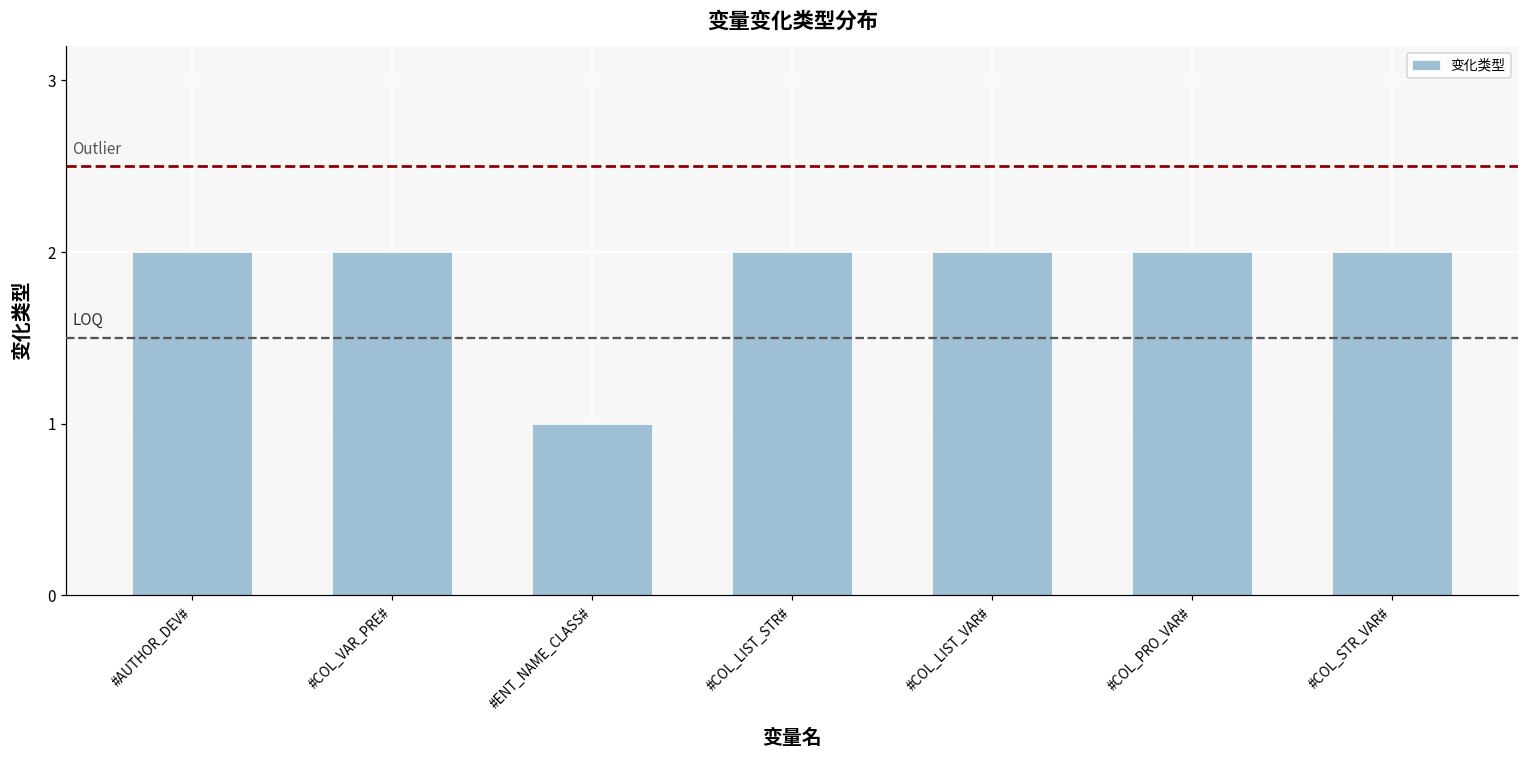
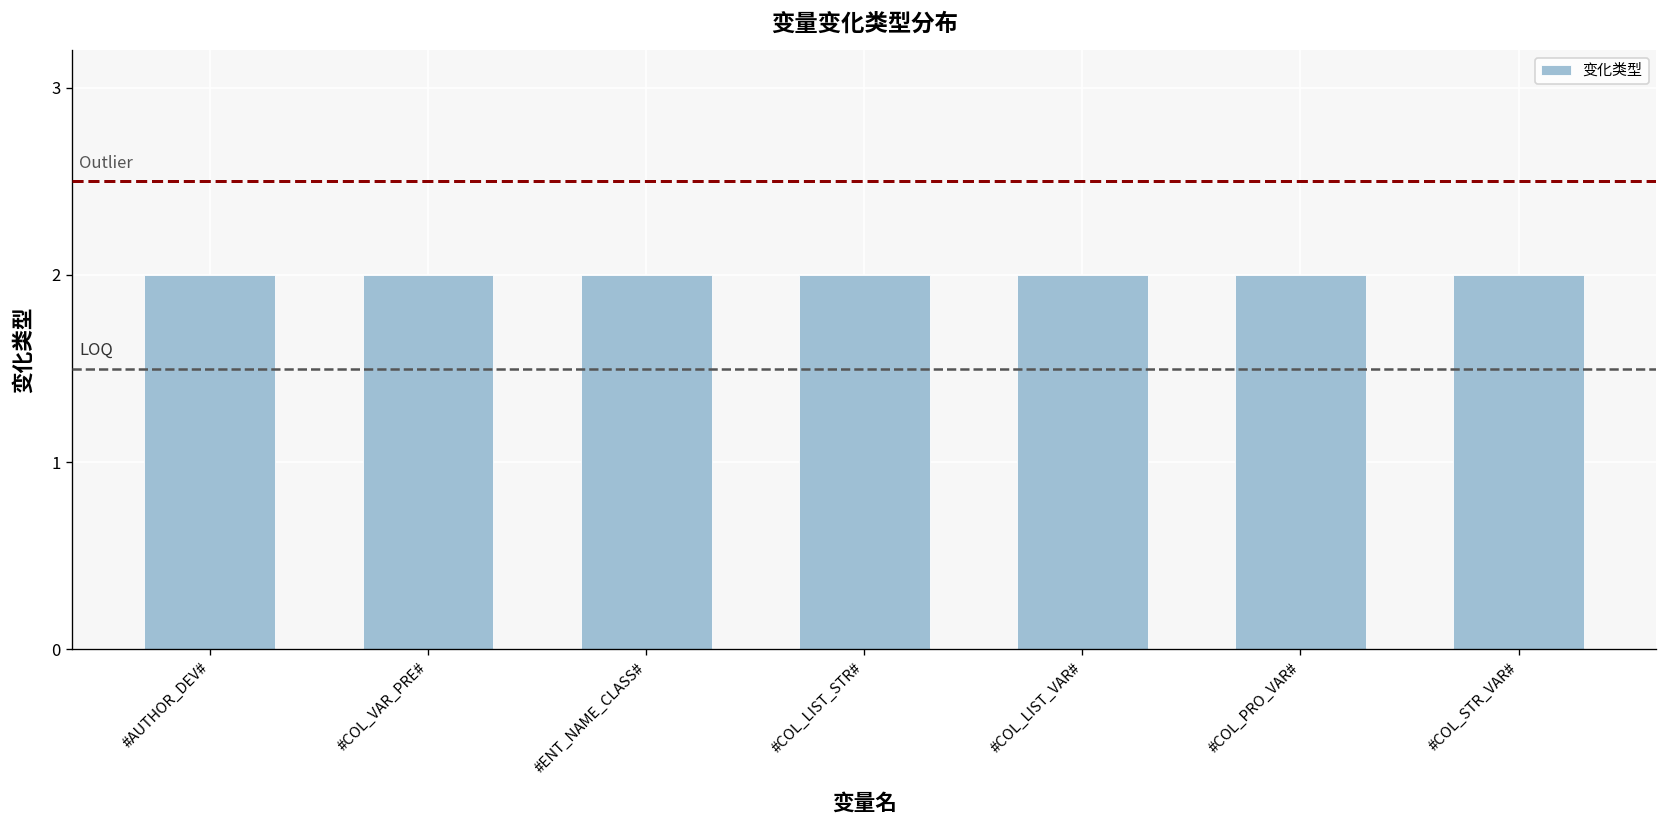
  {
    "#AUTHOR_DEV#": 2,
    "#COL_VAR_PRE#": 2,
-   "#ENT_NAME_CLASS#": 1,
+   "#ENT_NAME_CLASS#": 2,
    "#COL_LIST_STR#": 2,
    "#COL_LIST_VAR#": 2,
    "#COL_PRO_VAR#": 2,
    "#COL_STR_VAR#": 2
  }
